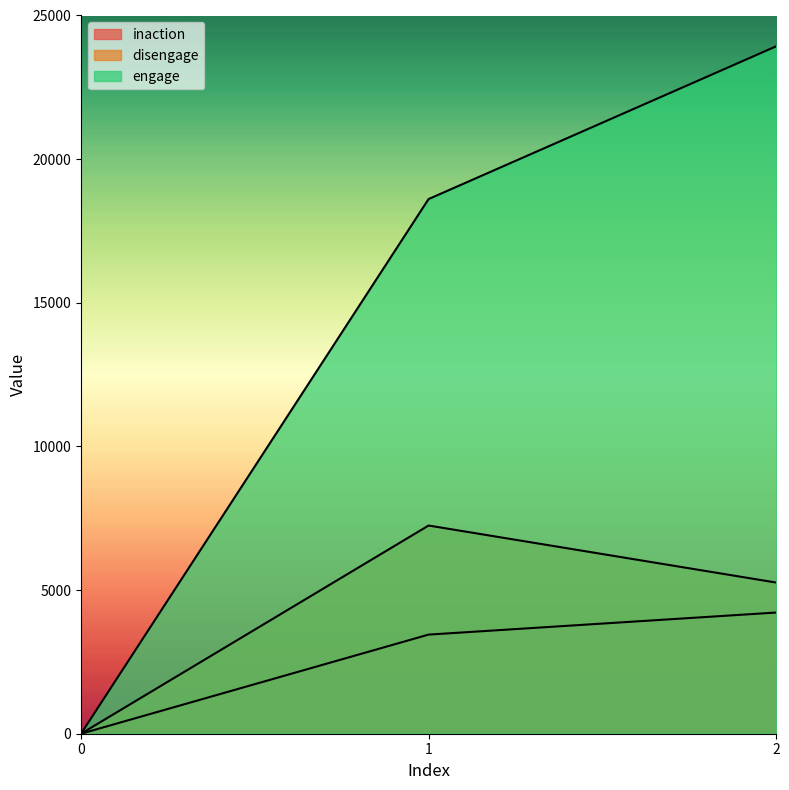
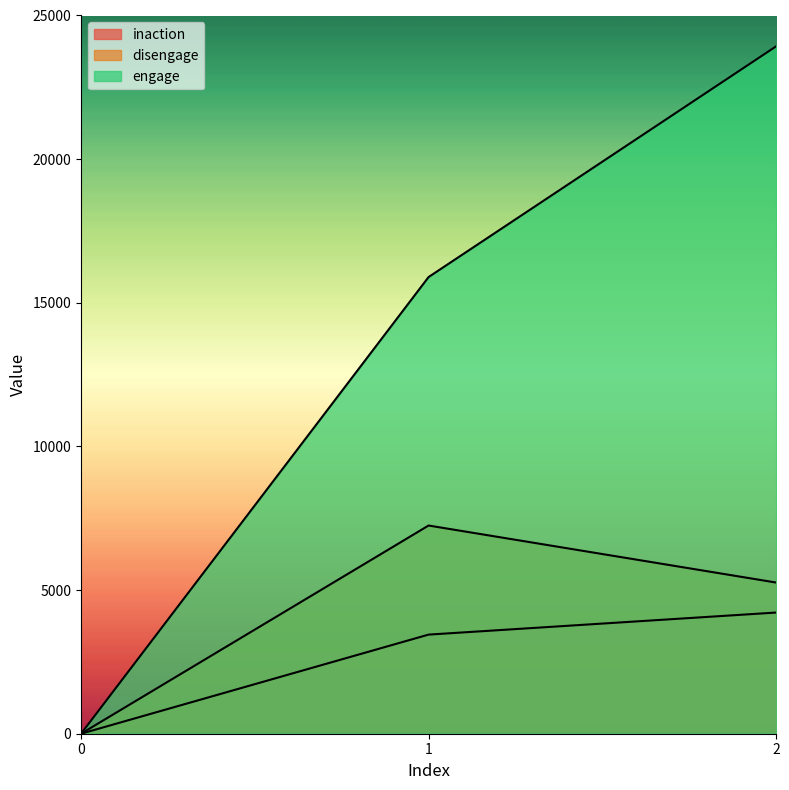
  {
    "engage": {
-     "1": 18600,
+     "1": 15900,
      "2": 23900
    }
  }
